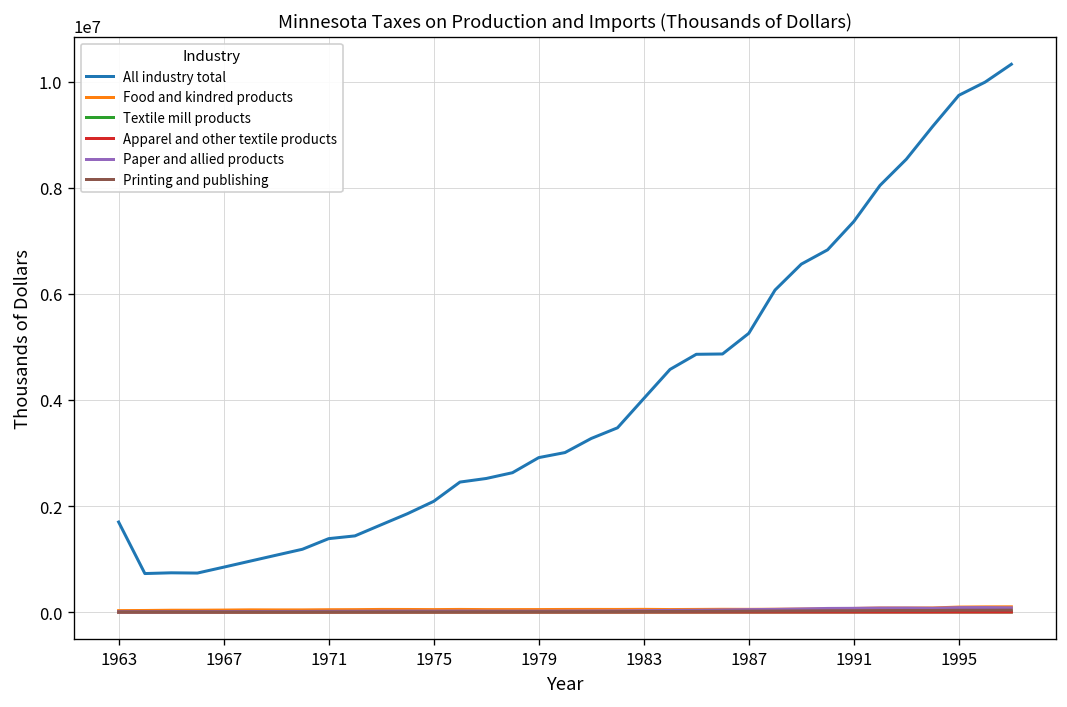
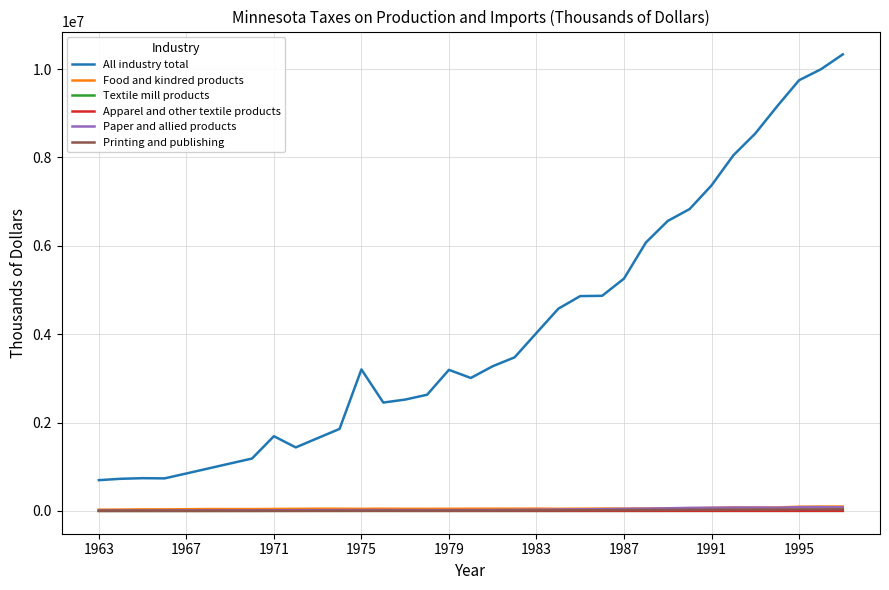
  {
    "All industry total": {
-     "1963": 1700000,
+     "1963": 700000,
      "1967": 800000,
-     "1971": 1400000,
-     "1975": 2100000,
-     "1979": 2900000,
+     "1971": 1700000,
+     "1975": 3200000,
+     "1979": 3200000,
      "1983": 4000000,
      "1987": 5300000,
      "1991": 7400000,
      "1995": 9700000
    }
  }
